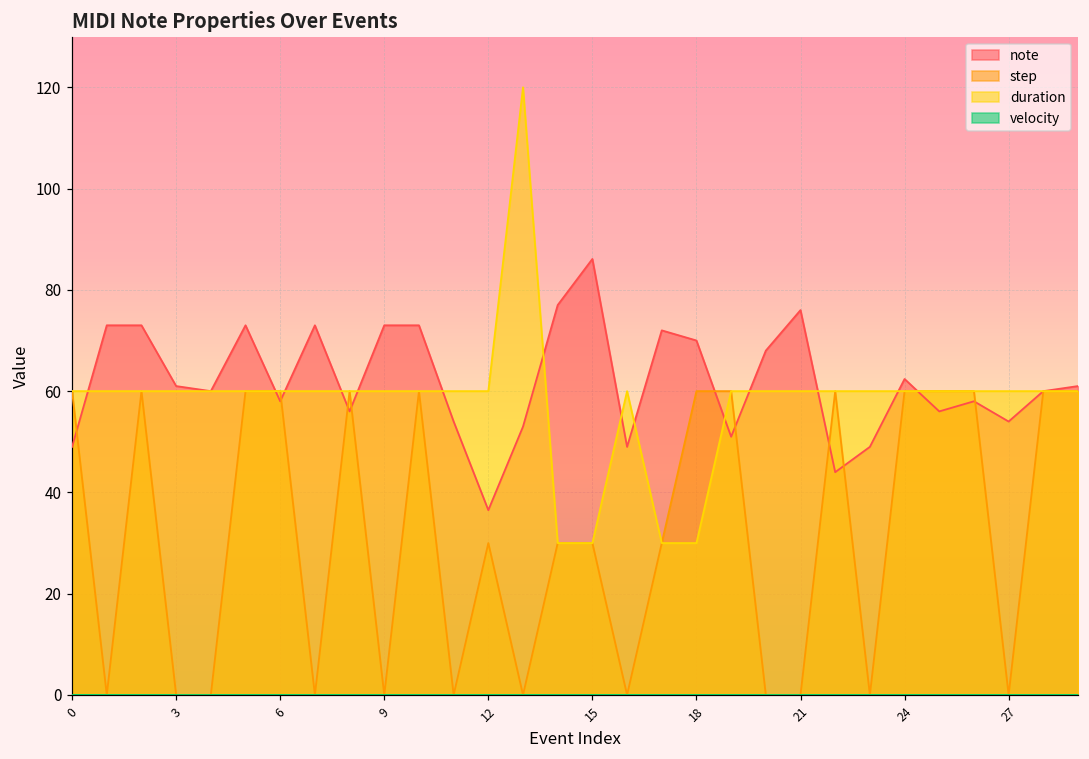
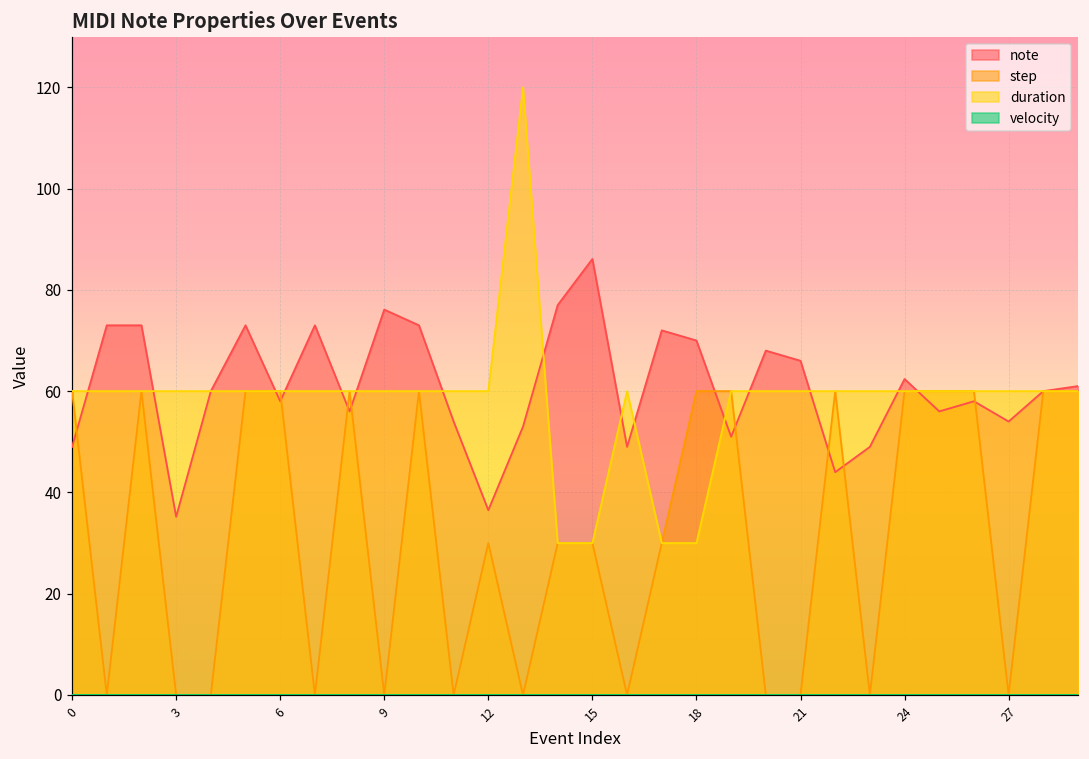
  {
    "note": {
      "0": 49,
-     "3": 61,
+     "3": 35,
      "6": 58,
-     "9": 73,
+     "9": 76,
      "12": 37,
      "15": 86,
      "18": 70,
-     "21": 76,
+     "21": 66,
      "24": 62,
      "27": 54
    },
    "velocity": {
      "0": 0,
      "6": 0,
      "12": 0,
      "15": 0,
      "18": 0,
      "24": 0
    }
  }
